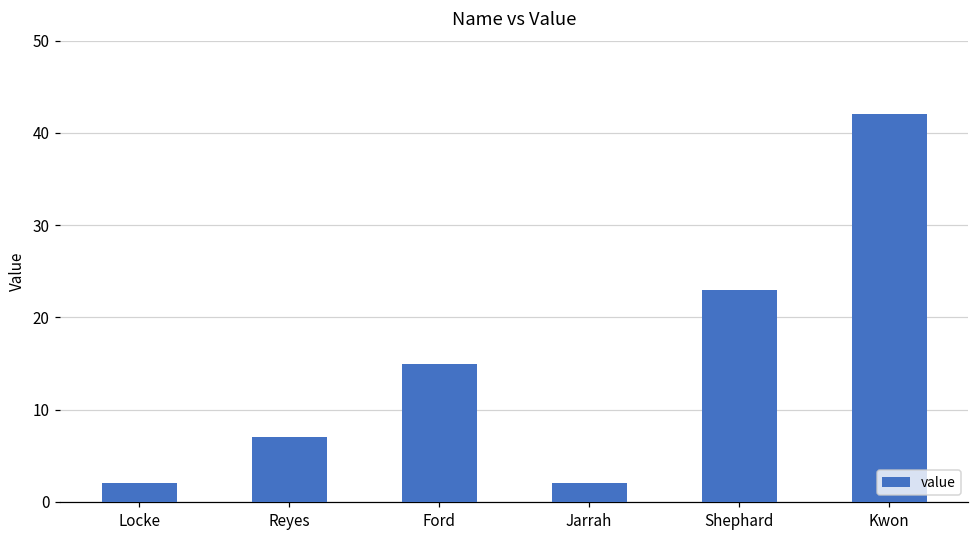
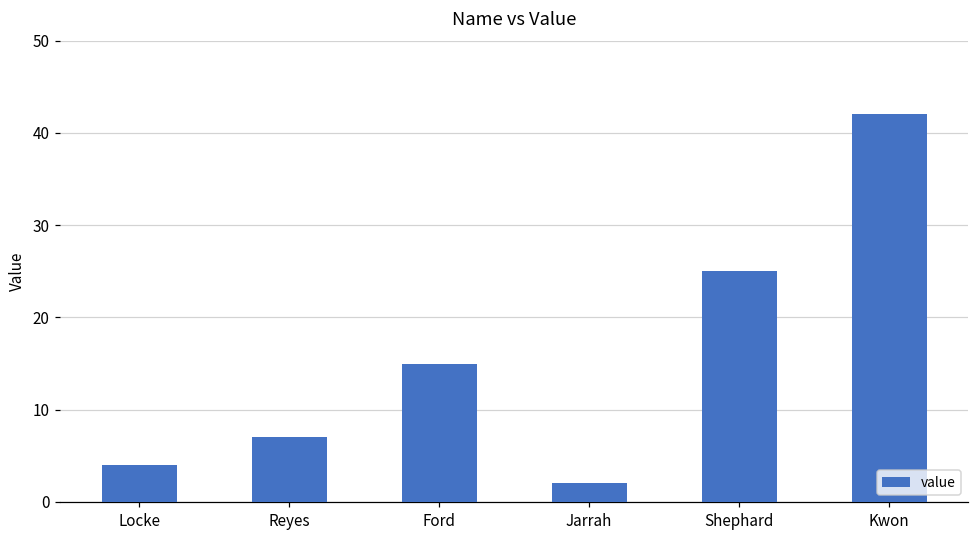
  {
-   "Locke": 2,
+   "Locke": 4,
    "Reyes": 7,
    "Ford": 15,
    "Jarrah": 2,
-   "Shephard": 23,
+   "Shephard": 25,
    "Kwon": 42
  }
